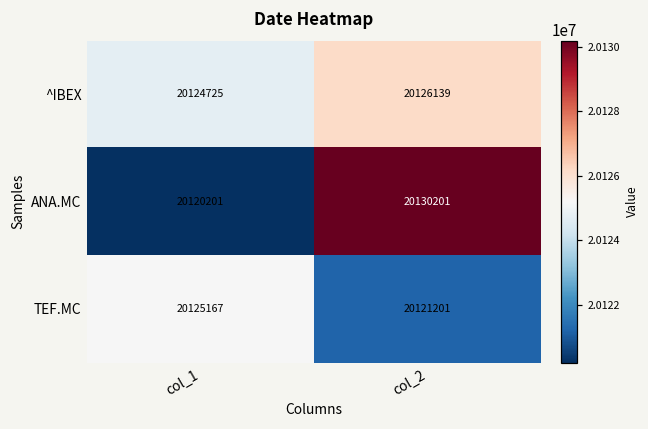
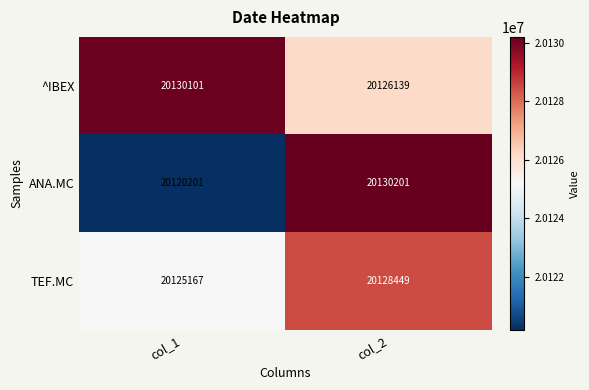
  {
    "^IBEX": {
-     "col_1": 20124725,
+     "col_1": 20130101,
      "col_2": 20126139
    },
    "ANA.MC": {
      "col_1": 20120201,
      "col_2": 20130201
    },
    "TEF.MC": {
      "col_1": 20125167,
-     "col_2": 20121201
+     "col_2": 20128449
    }
  }
